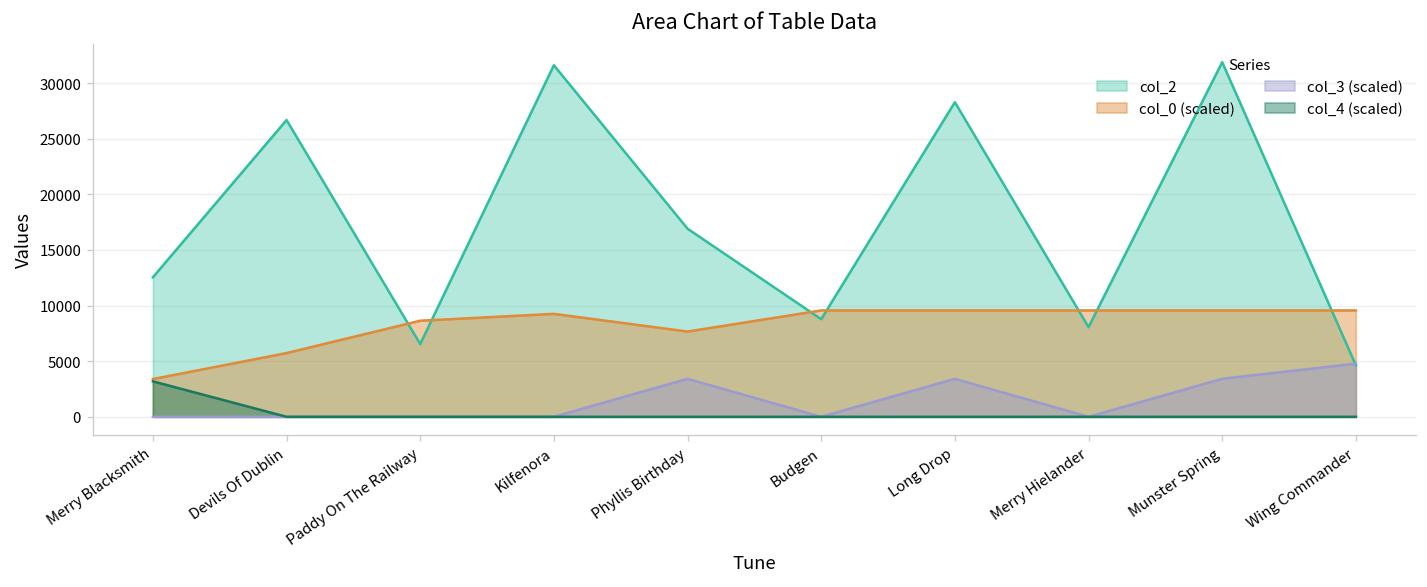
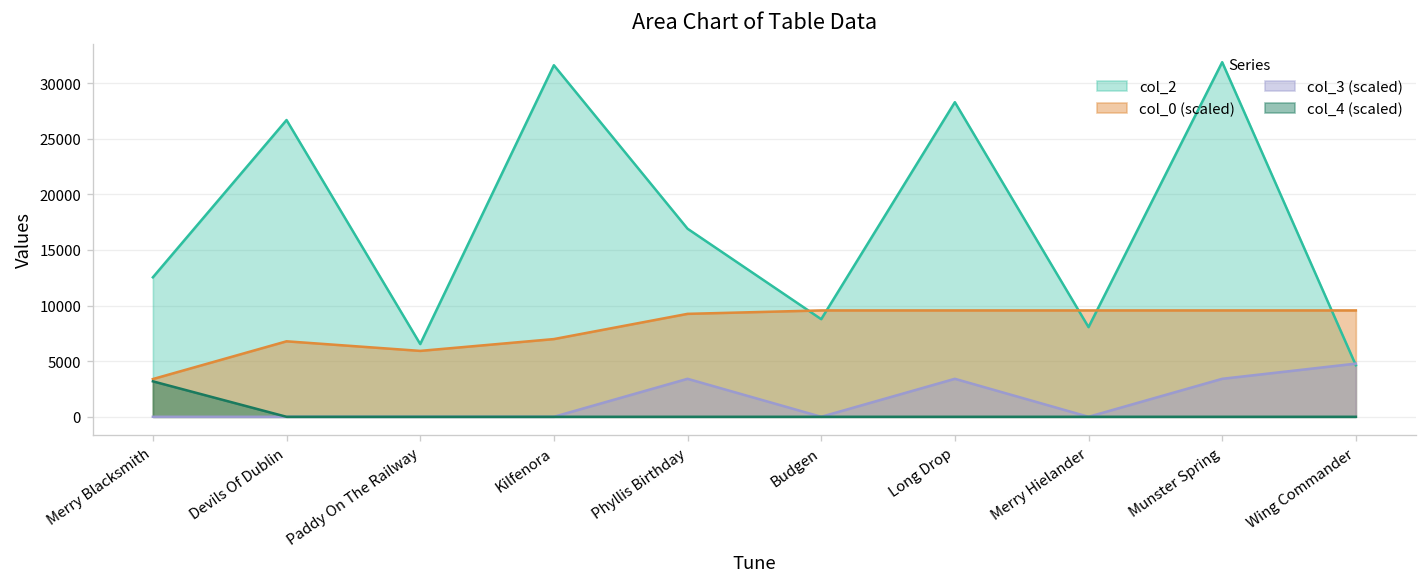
  {
    "col_0 (scaled)": {
-     "Devils Of Dublin": 6000,
-     "Paddy On The Railway": 9000,
-     "Kilfenora": 9000,
-     "Phyllis Birthday": 8000,
+     "Devils Of Dublin": 7000,
+     "Paddy On The Railway": 6000,
+     "Kilfenora": 7000,
+     "Phyllis Birthday": 9000,
      "Budgen": 10000,
      "Long Drop": 10000,
      "Merry Hielander": 10000,
      "Munster Spring": 10000,
      "Wing Commander": 10000
    },
    "col_4 (scaled)": {
      "Phyllis Birthday": 0,
      "Long Drop": 0,
      "Munster Spring": 0,
      "Wing Commander": 0
    }
  }
